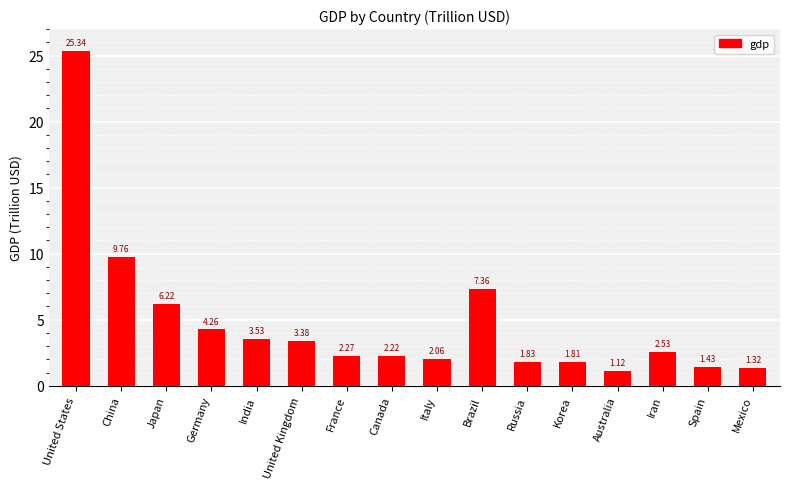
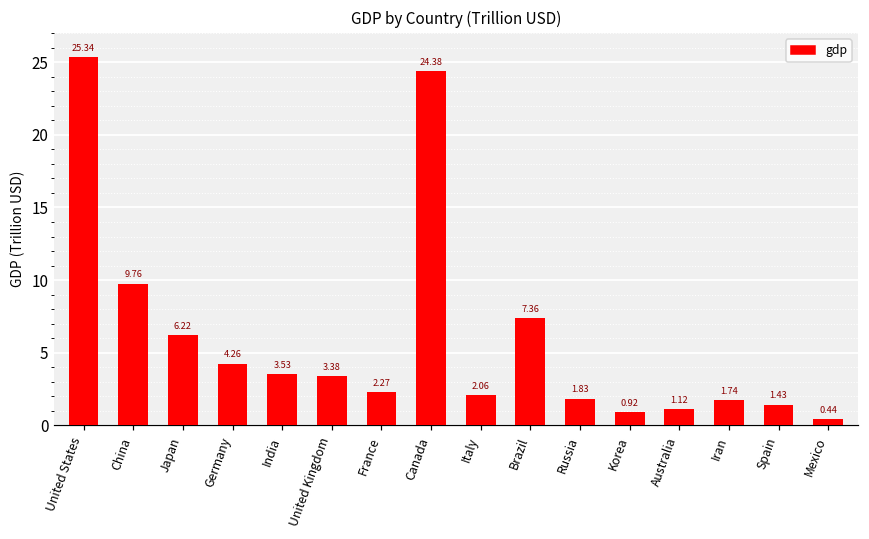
  {
    "United States": 25.34,
    "China": 9.76,
    "Japan": 6.22,
    "Germany": 4.26,
    "India": 3.53,
    "United Kingdom": 3.38,
    "France": 2.27,
-   "Canada": 2.22,
+   "Canada": 24.38,
    "Italy": 2.06,
    "Brazil": 7.36,
    "Russia": 1.83,
-   "Korea": 1.81,
+   "Korea": 0.92,
    "Australia": 1.12,
-   "Iran": 2.53,
+   "Iran": 1.74,
    "Spain": 1.43,
-   "Mexico": 1.32
+   "Mexico": 0.44
  }
